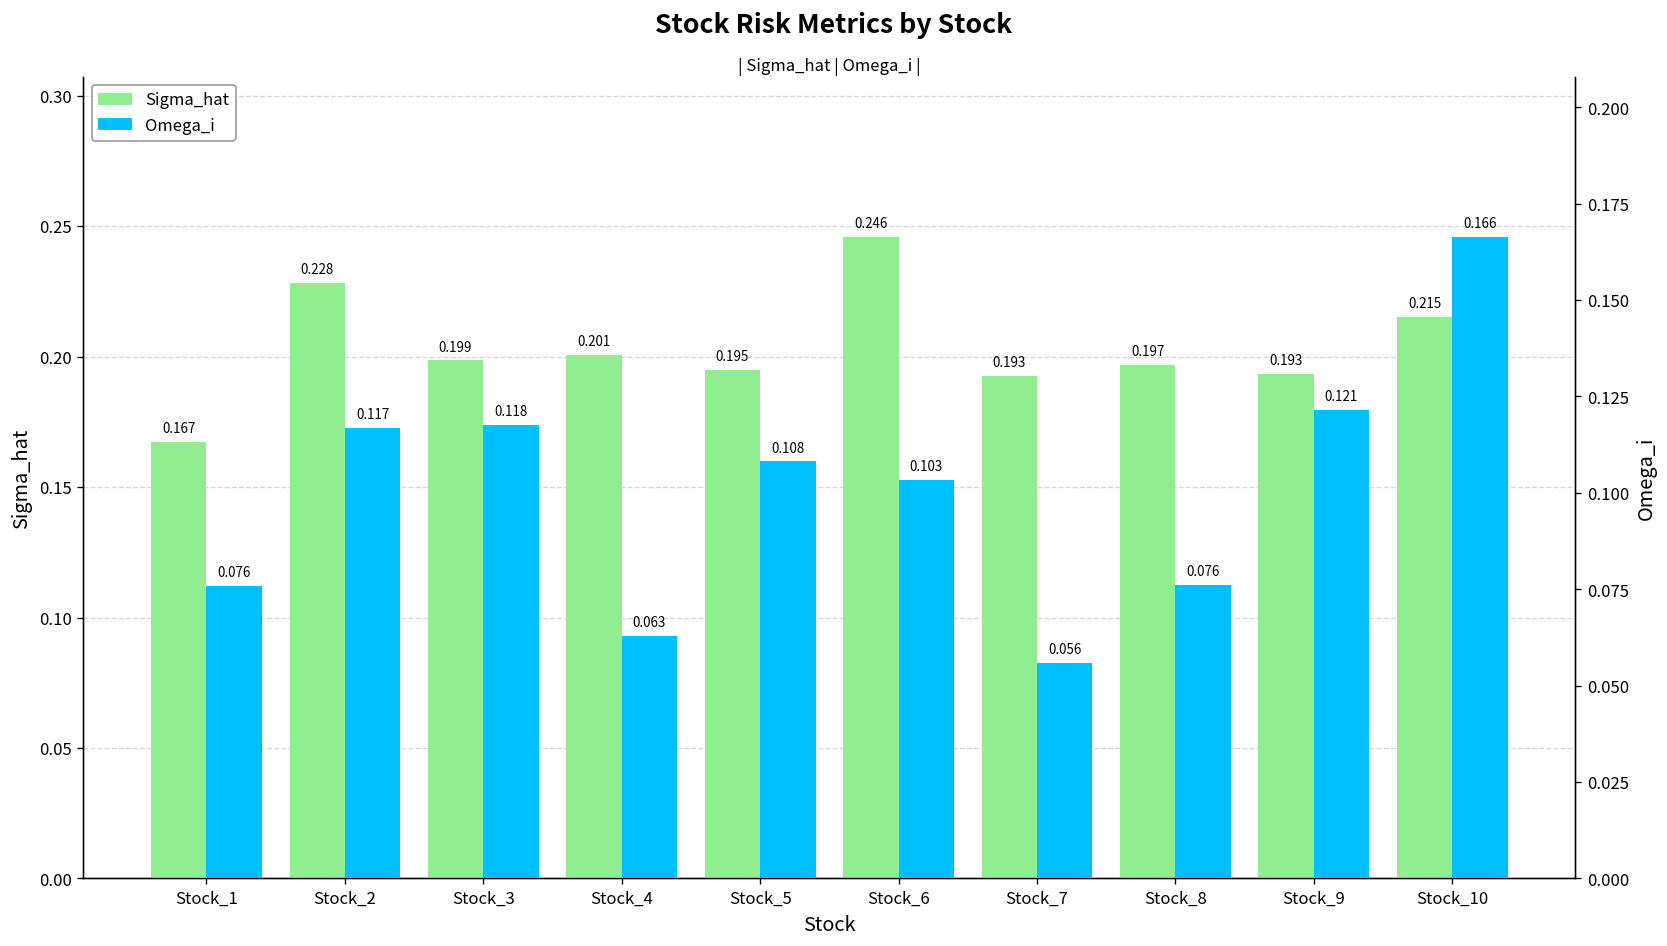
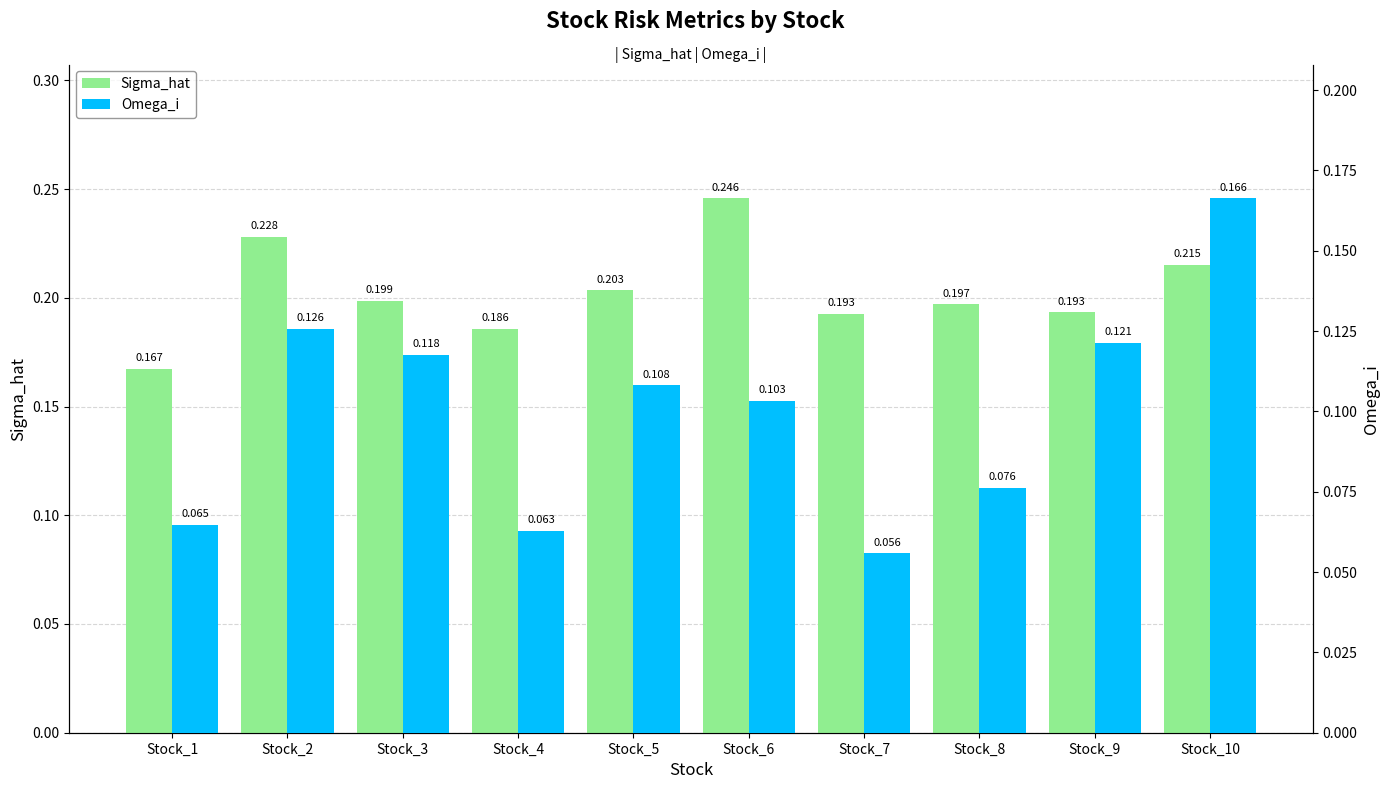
  {
    "Sigma_hat": {
      "Stock_1": 0.167,
      "Stock_2": 0.228,
      "Stock_3": 0.199,
-     "Stock_4": 0.201,
-     "Stock_5": 0.195,
+     "Stock_4": 0.186,
+     "Stock_5": 0.203,
      "Stock_6": 0.246,
      "Stock_7": 0.193,
      "Stock_8": 0.197,
      "Stock_9": 0.193,
      "Stock_10": 0.215
    },
    "Omega_i": {
-     "Stock_1": 0.076,
-     "Stock_2": 0.117,
+     "Stock_1": 0.065,
+     "Stock_2": 0.126,
      "Stock_3": 0.118,
      "Stock_4": 0.063,
      "Stock_5": 0.108,
      "Stock_6": 0.103,
      "Stock_7": 0.056,
      "Stock_8": 0.076,
      "Stock_9": 0.121,
      "Stock_10": 0.166
    }
  }
